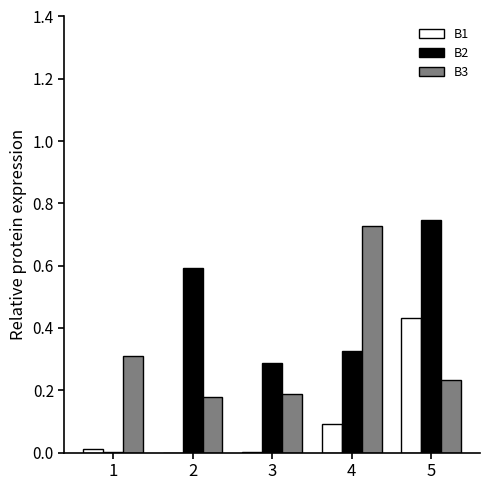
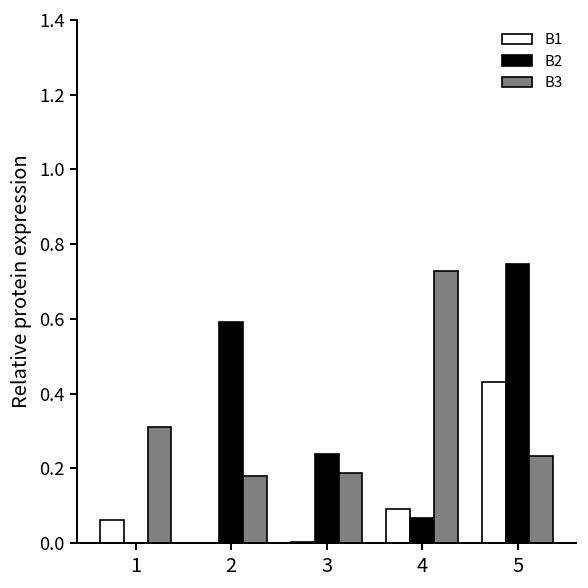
  {
    "B1": {
-     "1": 0.01,
+     "1": 0.06,
      "2": 0.00,
      "4": 0.09,
      "5": 0.43
    },
    "B2": {
      "2": 0.59,
-     "3": 0.29,
-     "4": 0.33,
+     "3": 0.24,
+     "4": 0.07,
      "5": 0.75
    },
    "B3": {
      "1": 0.31,
      "2": 0.18,
      "3": 0.19,
      "4": 0.73,
      "5": 0.23
    }
  }
